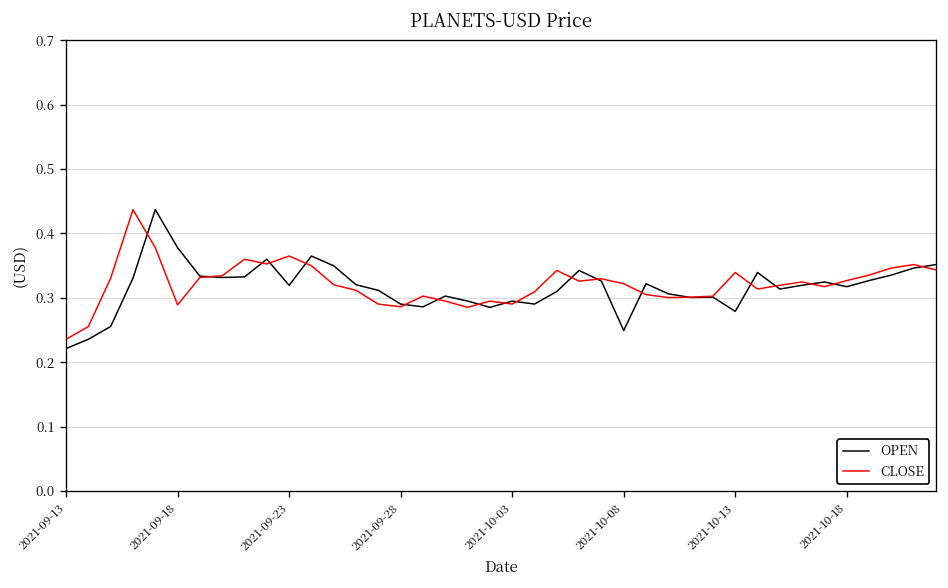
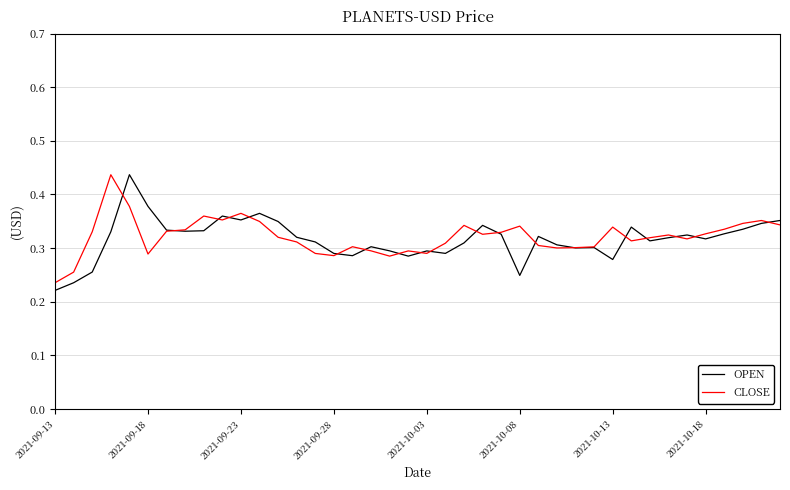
  {
    "OPEN": {
      "2021-09-13": 0.22,
      "2021-09-18": 0.38,
-     "2021-09-23": 0.32,
+     "2021-09-23": 0.35,
      "2021-10-08": 0.25,
      "2021-10-13": 0.28,
      "2021-10-18": 0.32
    },
    "CLOSE": {
      "2021-09-13": 0.24,
      "2021-09-18": 0.29,
      "2021-09-23": 0.36,
-     "2021-10-08": 0.32,
+     "2021-10-08": 0.34,
      "2021-10-13": 0.34,
      "2021-10-18": 0.33
    }
  }
